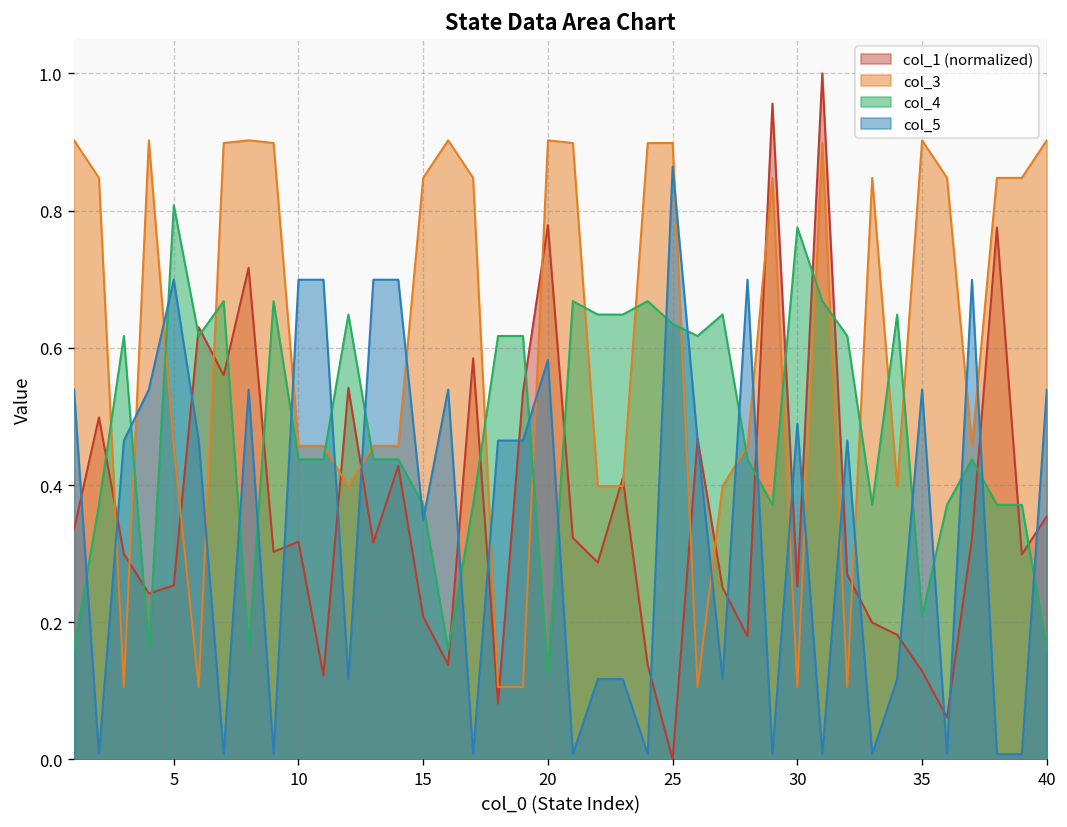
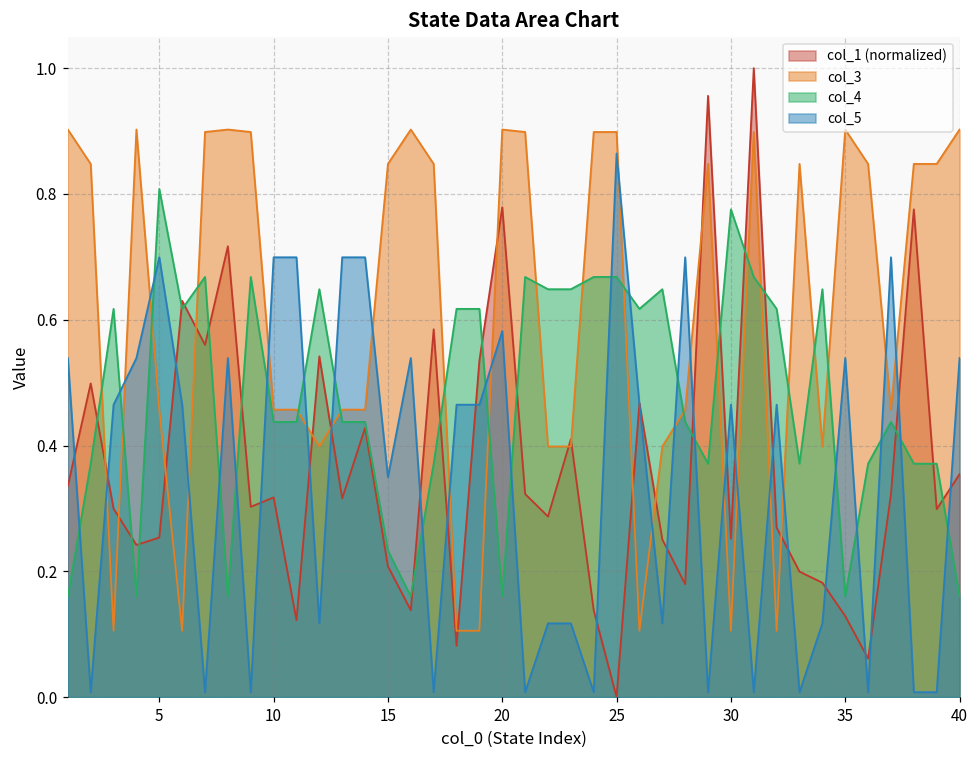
  {
    "col_4": {
      "5": 0.81,
      "10": 0.44,
-     "15": 0.37,
-     "20": 0.12,
-     "25": 0.63,
+     "15": 0.23,
+     "20": 0.16,
+     "25": 0.67,
      "30": 0.78,
-     "35": 0.21,
+     "35": 0.16,
      "40": 0.16
    },
    "col_5": {
      "5": 0.70,
      "10": 0.70,
      "15": 0.35,
      "20": 0.58,
      "25": 0.86,
-     "30": 0.49,
+     "30": 0.46,
      "35": 0.54,
      "40": 0.54
    }
  }
